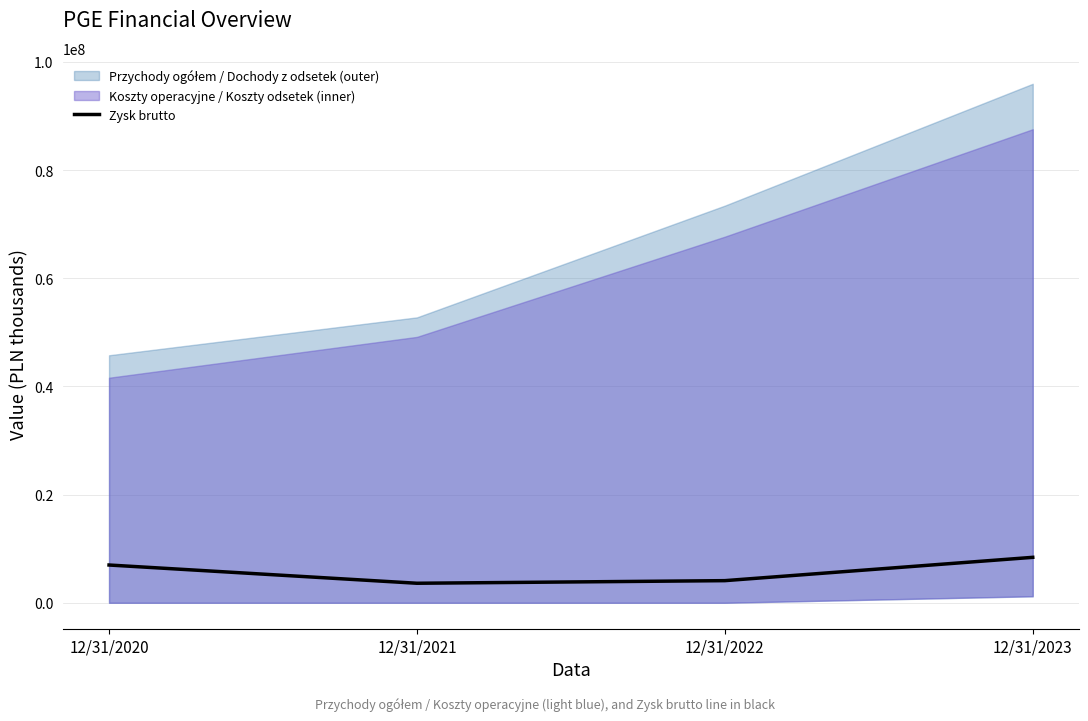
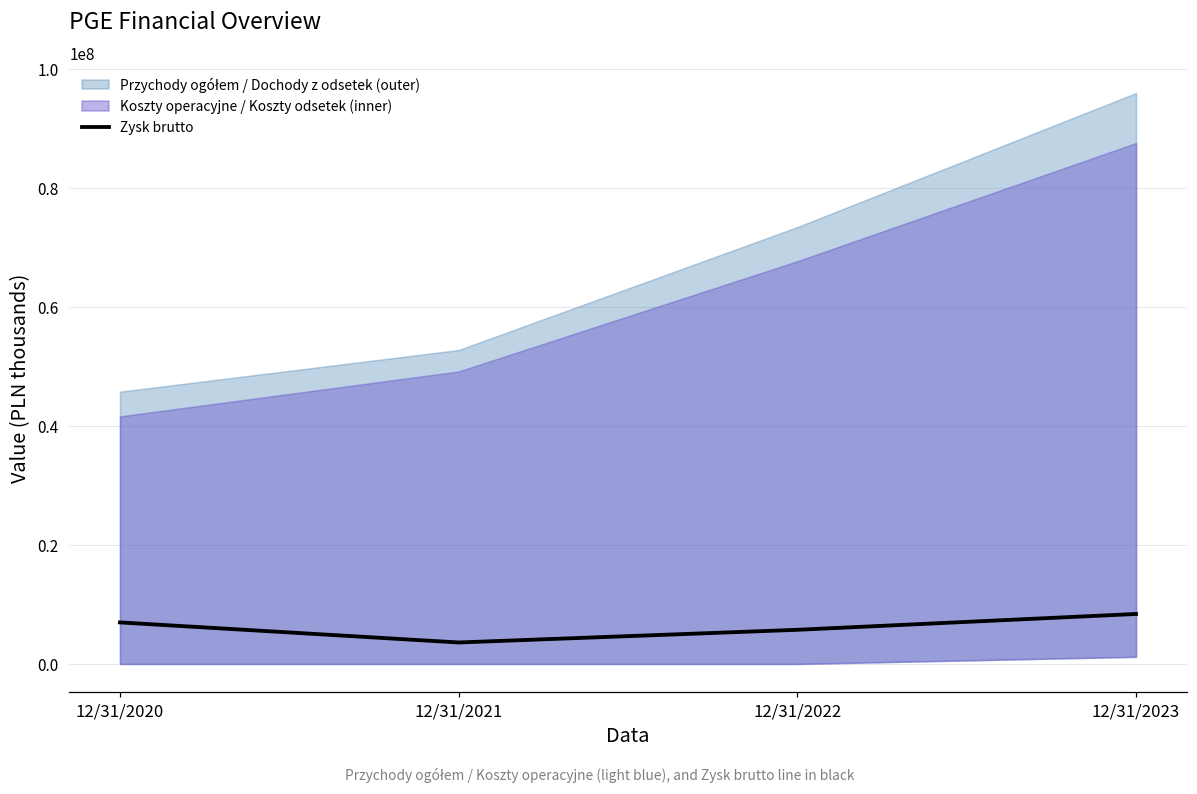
  {
    "Zysk brutto": {
      "12/31/2020": 7000000,
      "12/31/2021": 4000000,
-     "12/31/2022": 4000000,
+     "12/31/2022": 6000000,
      "12/31/2023": 8000000
    }
  }
